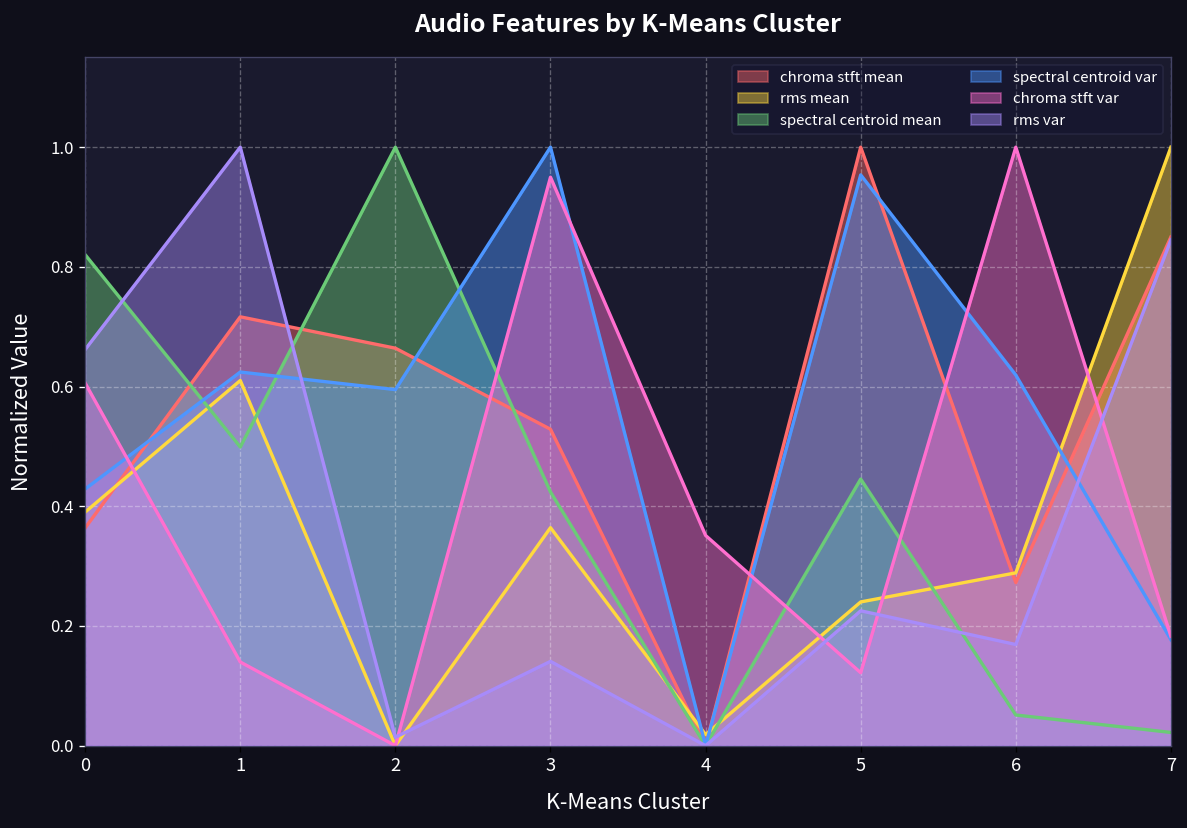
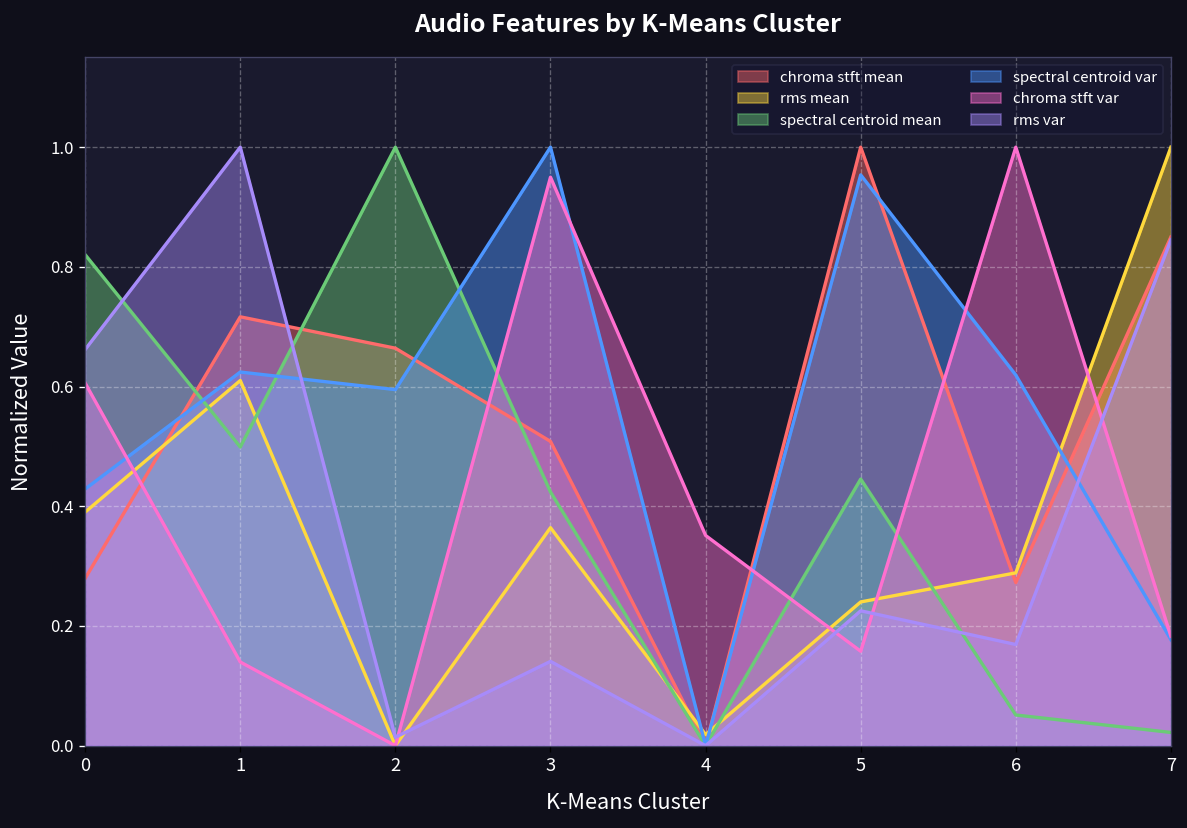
  {
    "chroma stft mean": {
-     "0": 0.36,
+     "0": 0.28,
      "1": 0.72,
      "2": 0.66,
-     "3": 0.53,
+     "3": 0.51,
      "5": 1.00,
      "6": 0.27
    },
    "rms mean": {
      "0": 0.39,
      "1": 0.61,
      "3": 0.36,
      "4": 0.02,
      "5": 0.24,
      "6": 0.29,
      "7": 1.00
    },
    "spectral centroid mean": {
      "0": 0.82,
      "1": 0.50,
      "2": 1.00,
      "3": 0.42,
      "5": 0.45,
      "6": 0.05,
      "7": 0.02
    },
    "spectral centroid var": {
      "0": 0.43,
      "1": 0.62,
      "2": 0.59,
      "3": 1.00,
      "5": 0.95,
      "6": 0.62,
      "7": 0.18
    },
    "chroma stft var": {
      "0": 0.61,
      "1": 0.14,
      "3": 0.95,
      "4": 0.35,
-     "5": 0.12,
+     "5": 0.16,
      "6": 1.00,
      "7": 0.18
    },
    "rms var": {
      "0": 0.66,
      "1": 1.00,
      "2": 0.01,
      "3": 0.14,
      "5": 0.23,
      "6": 0.17
    }
  }
